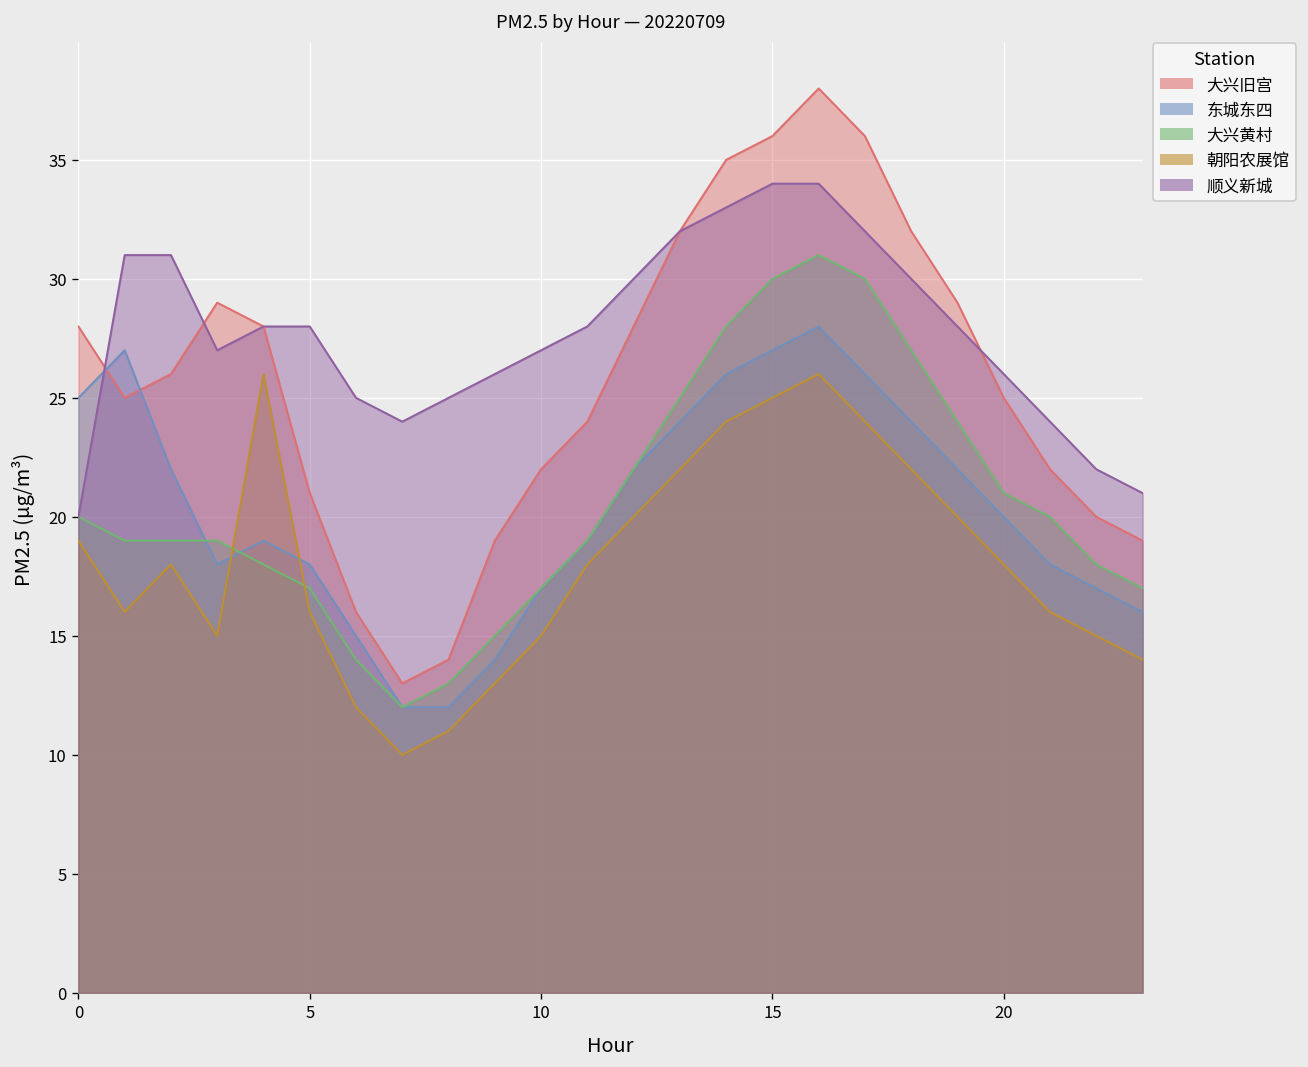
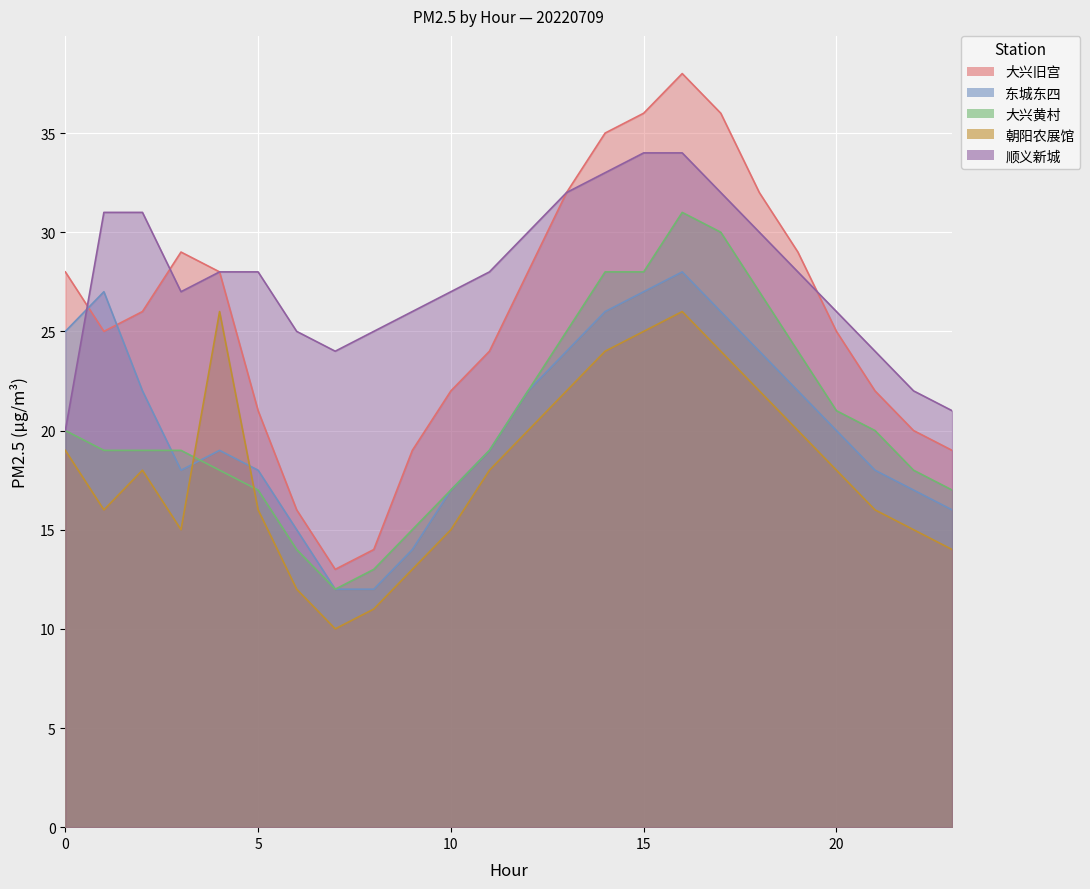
  {
    "大兴黄村": {
      "5": 17,
-     "15": 30,
+     "15": 28,
      "20": 21
    }
  }
